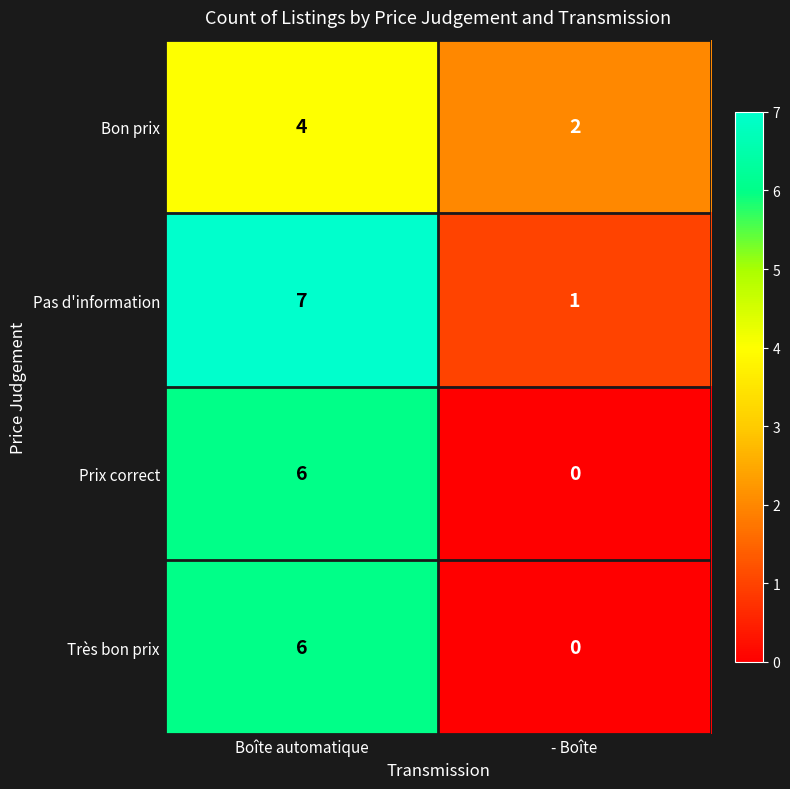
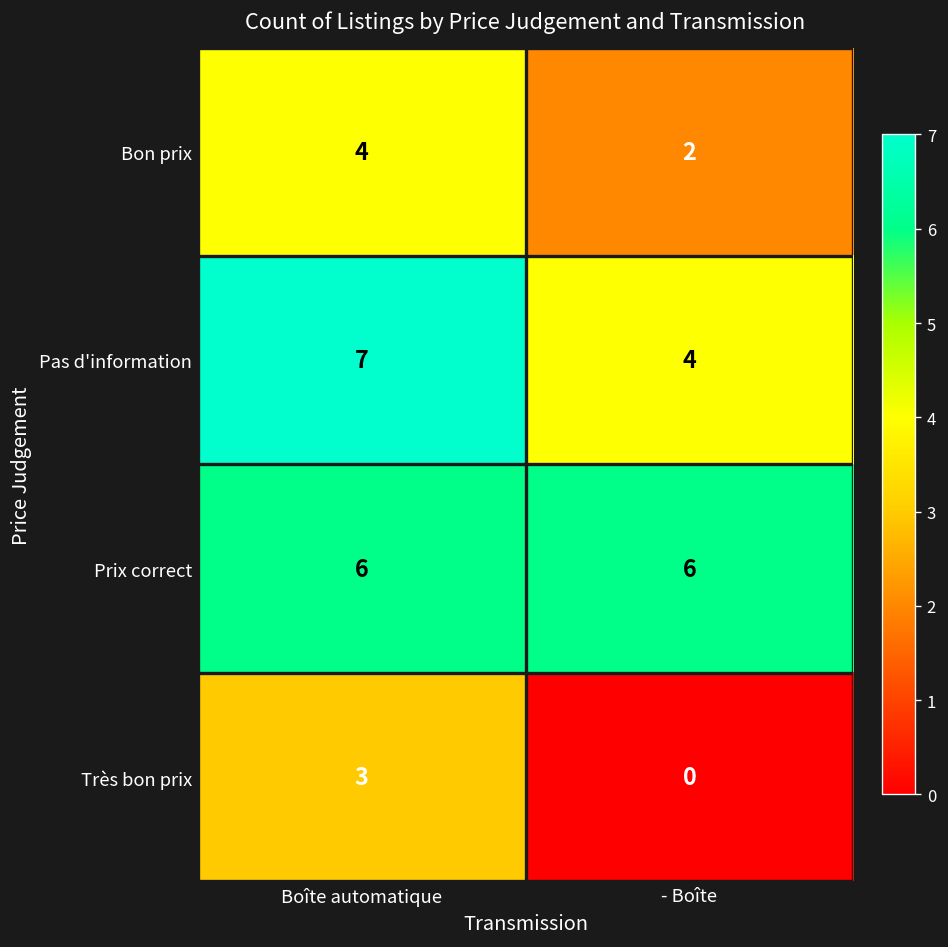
  {
    "Bon prix": {
      "Boîte automatique": 4,
      "- Boîte": 2
    },
    "Pas d'information": {
      "Boîte automatique": 7,
-     "- Boîte": 1
+     "- Boîte": 4
    },
    "Prix correct": {
      "Boîte automatique": 6,
-     "- Boîte": 0
+     "- Boîte": 6
    },
    "Très bon prix": {
-     "Boîte automatique": 6,
+     "Boîte automatique": 3,
      "- Boîte": 0
    }
  }
